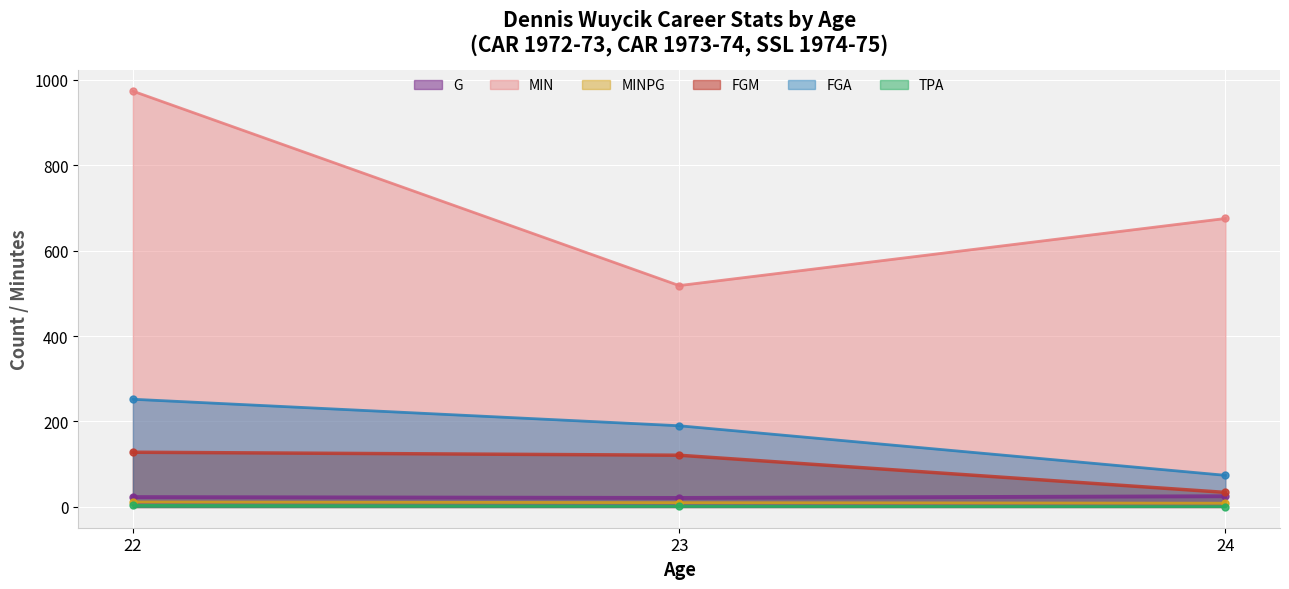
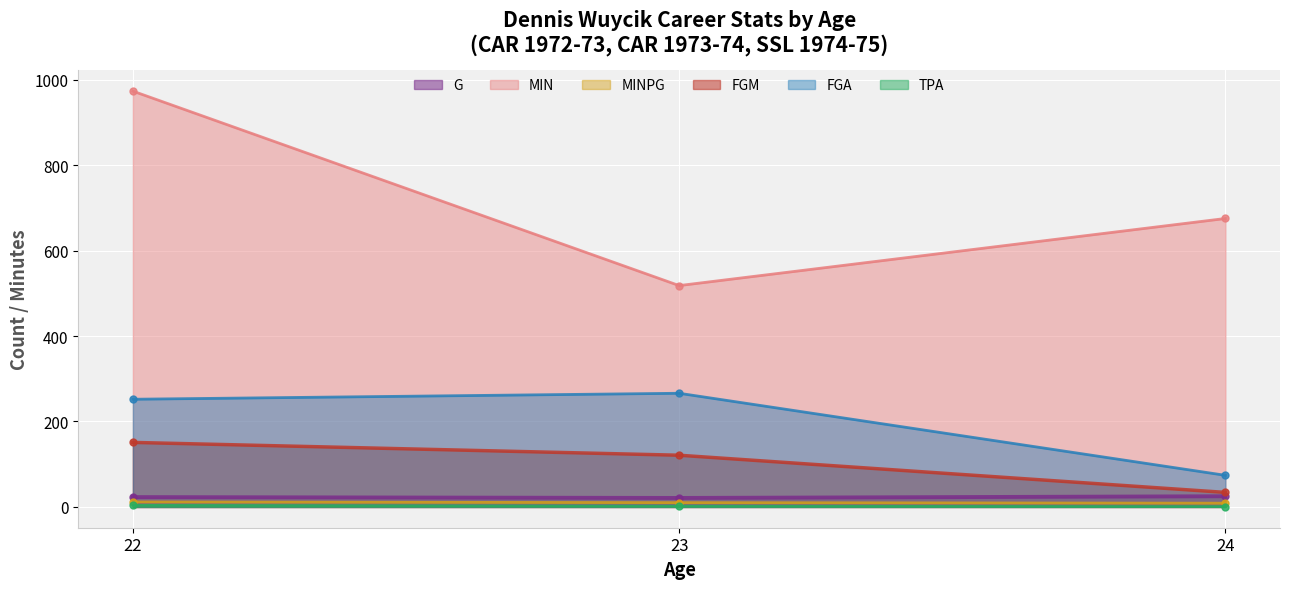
  {
    "G": {
      "22": 20,
      "23": 20,
      "24": 30
    },
    "MIN": {
      "22": 970,
      "23": 520,
      "24": 680
    },
    "MINPG": {
      "22": 10,
      "23": 10,
      "24": 10
    },
    "FGM": {
-     "22": 130,
+     "22": 150,
      "23": 120,
      "24": 30
    },
    "FGA": {
      "22": 250,
-     "23": 190,
+     "23": 270,
      "24": 70
    },
    "TPA": {
      "22": 0,
      "23": 0,
      "24": 0
    }
  }
